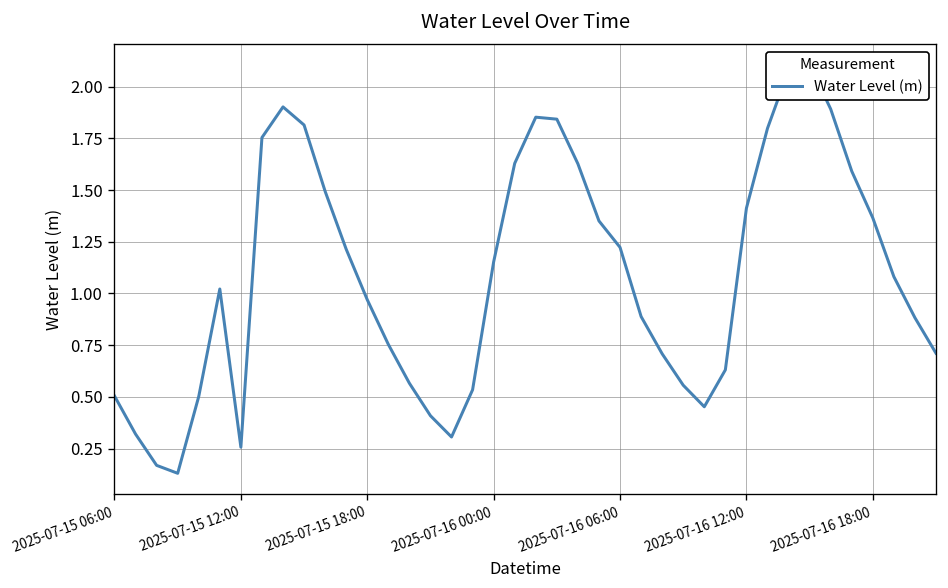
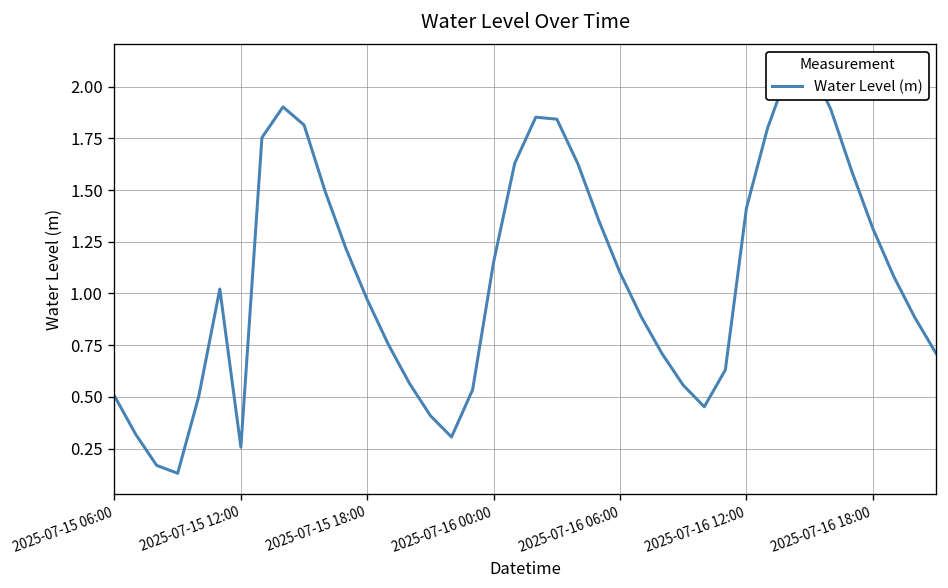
  {
    "2025-07-15 06:00": 0.50,
    "2025-07-15 12:00": 0.26,
    "2025-07-15 18:00": 0.97,
    "2025-07-16 00:00": 1.15,
-   "2025-07-16 06:00": 1.22,
+   "2025-07-16 06:00": 1.10,
    "2025-07-16 12:00": 1.41,
-   "2025-07-16 18:00": 1.37
+   "2025-07-16 18:00": 1.31
  }
